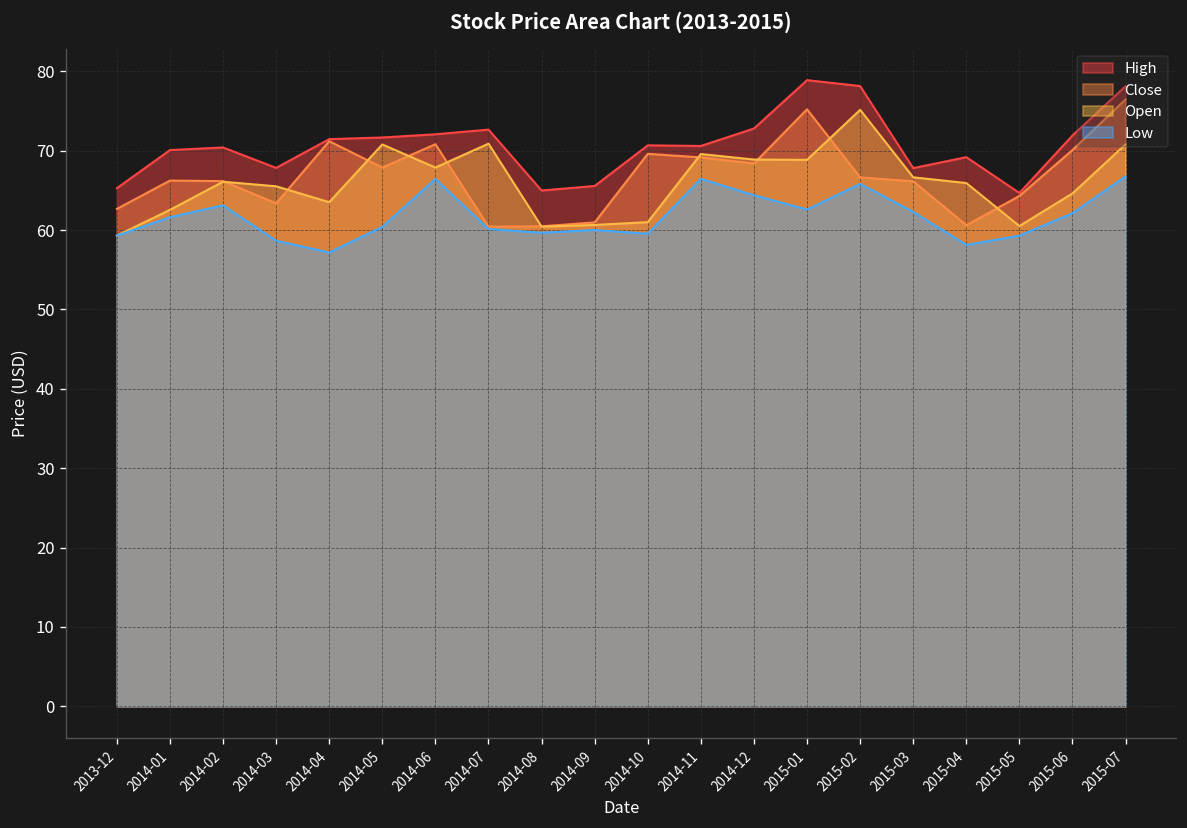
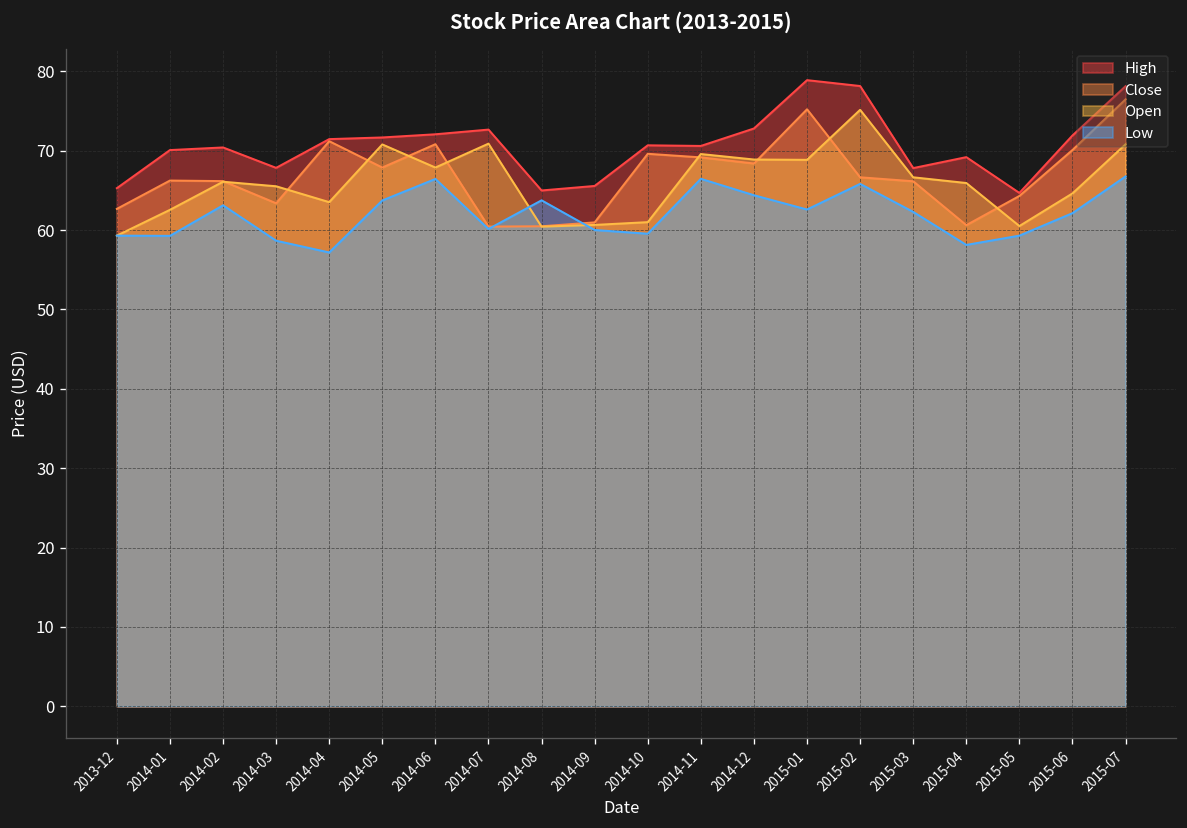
  {
    "Low": {
-     "2014-01": 62,
+     "2014-01": 59,
      "2014-02": 63,
      "2014-03": 59,
      "2014-04": 57,
-     "2014-05": 60,
+     "2014-05": 64,
      "2014-06": 66,
-     "2014-08": 60,
+     "2014-08": 64,
      "2014-09": 60,
      "2014-10": 60,
      "2014-11": 66,
      "2014-12": 64,
      "2015-01": 63,
      "2015-02": 66,
      "2015-03": 62,
      "2015-04": 58,
      "2015-05": 59,
      "2015-06": 62,
      "2015-07": 67
    }
  }
